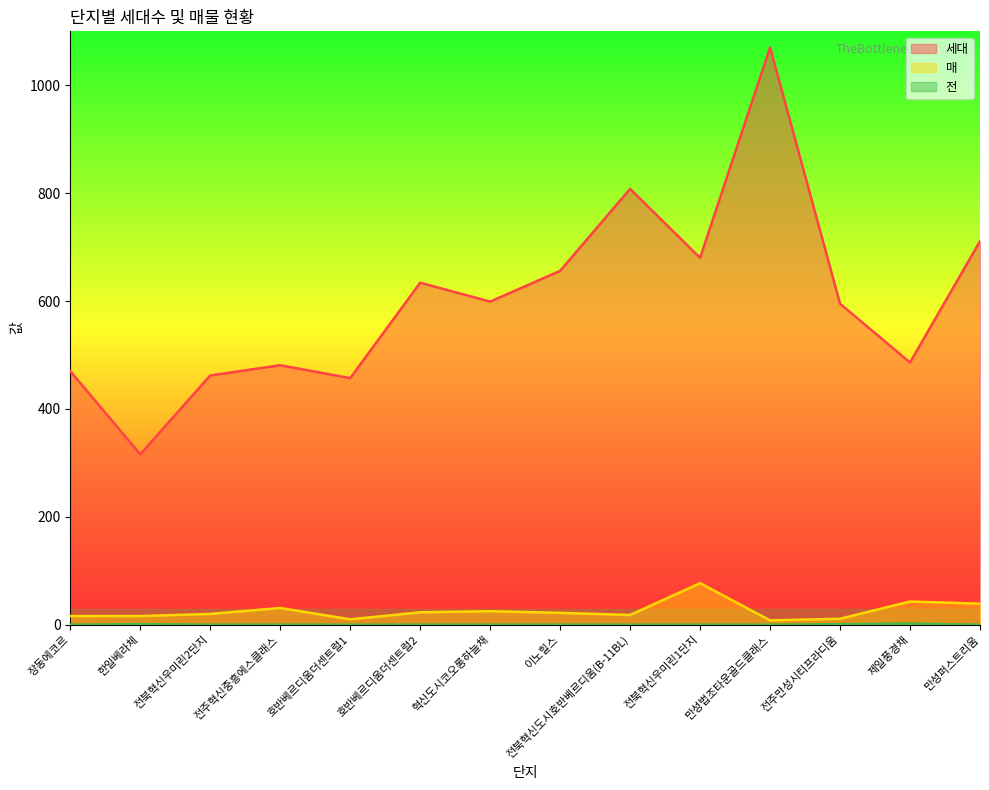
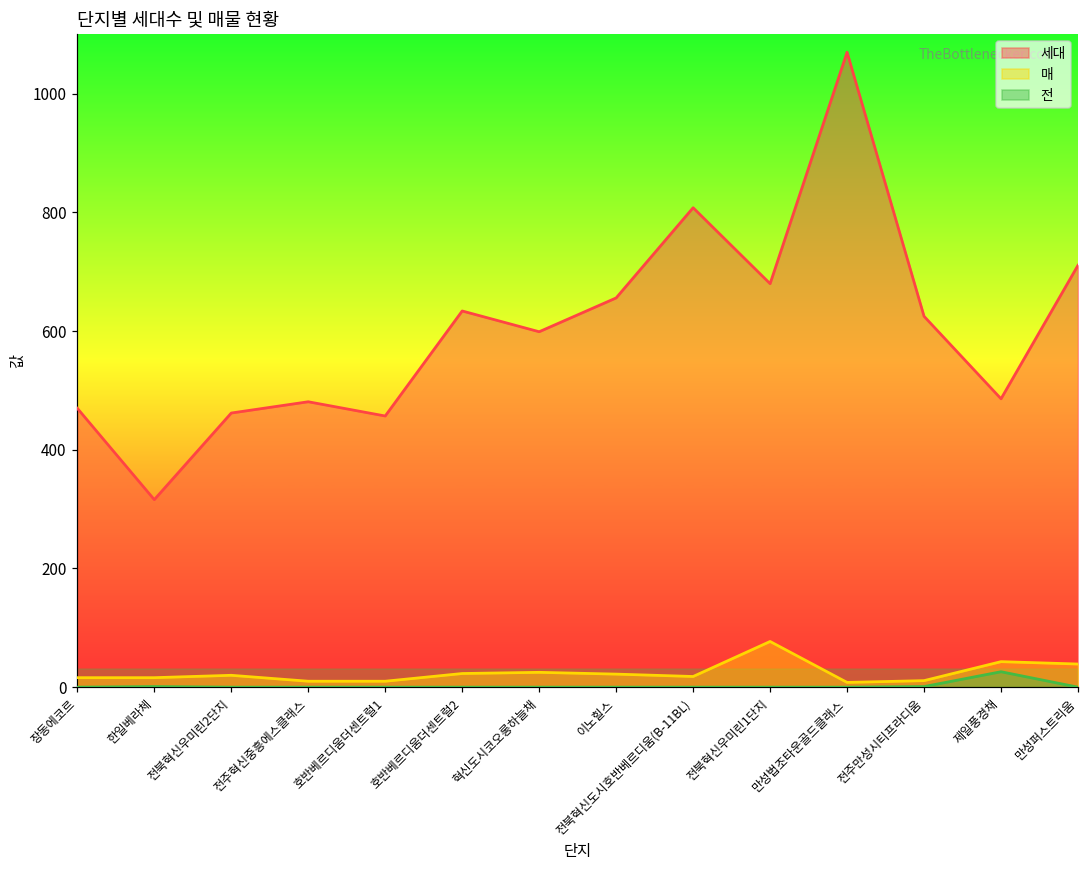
  {
    "세대": {
      "장동에코르": 470,
      "한일베라체": 320,
      "전북혁신우미린2단지": 460,
      "전주혁신중흥에스클래스": 480,
      "호반베르디움더센트럴1": 460,
      "호반베르디움더센트럴2": 630,
      "혁신도시코오롱하늘채": 600,
      "이노힐스": 660,
      "전북혁신도시호반베르디움(B-11BL)": 810,
      "전북혁신우미린1단지": 680,
      "만성법조타운골드클래스": 1070,
-     "전주만성시티프라디움": 600,
+     "전주만성시티프라디움": 630,
      "제일풍경채": 490,
      "만성퍼스트리움": 710
    },
    "매": {
      "장동에코르": 20,
      "한일베라체": 20,
      "전북혁신우미린2단지": 20,
-     "전주혁신중흥에스클래스": 30,
+     "전주혁신중흥에스클래스": 10,
      "호반베르디움더센트럴1": 10,
      "호반베르디움더센트럴2": 20,
      "혁신도시코오롱하늘채": 30,
      "이노힐스": 20,
      "전북혁신도시호반베르디움(B-11BL)": 20,
      "전북혁신우미린1단지": 80,
      "만성법조타운골드클래스": 10,
      "전주만성시티프라디움": 10,
      "제일풍경채": 40,
      "만성퍼스트리움": 40
    },
    "전": {
      "장동에코르": 0,
      "한일베라체": 0,
      "전북혁신우미린2단지": 0,
      "전주혁신중흥에스클래스": 0,
      "호반베르디움더센트럴1": 0,
      "호반베르디움더센트럴2": 0,
      "혁신도시코오롱하늘채": 0,
      "이노힐스": 0,
      "전북혁신도시호반베르디움(B-11BL)": 0,
      "전북혁신우미린1단지": 0,
      "만성법조타운골드클래스": 0,
      "전주만성시티프라디움": 0,
-     "제일풍경채": 0,
+     "제일풍경채": 30,
      "만성퍼스트리움": 0
    }
  }
